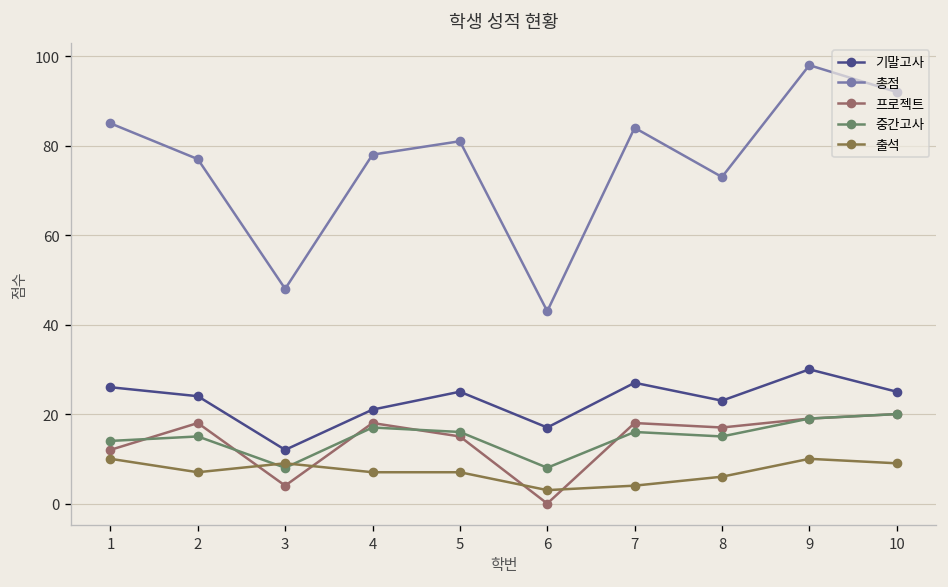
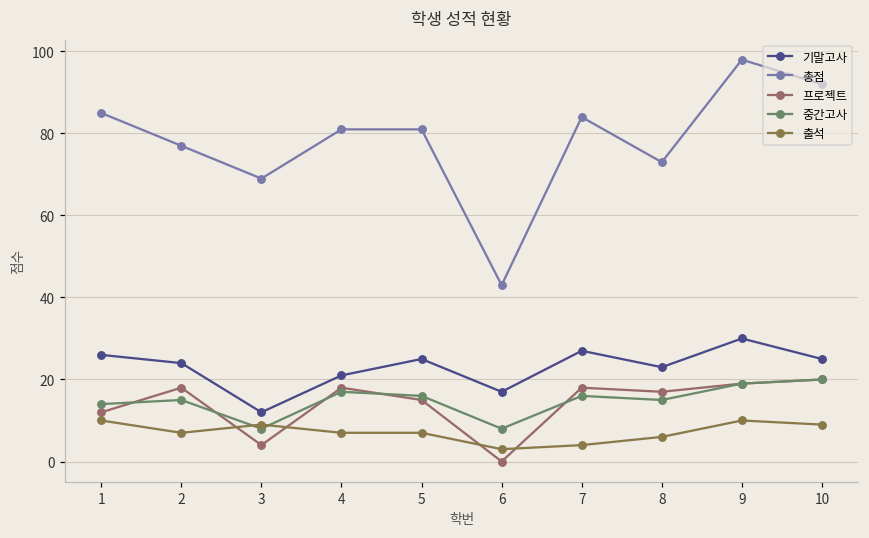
  {
    "기말고사": {
      "1": 26,
      "2": 24,
      "3": 12,
      "4": 21,
      "5": 25,
      "6": 17,
      "7": 27,
      "8": 23,
      "9": 30,
      "10": 25
    },
    "총점": {
      "1": 85,
      "2": 77,
-     "3": 48,
-     "4": 78,
+     "3": 69,
+     "4": 81,
      "5": 81,
      "6": 43,
      "7": 84,
      "8": 73,
      "9": 98
    }
  }
